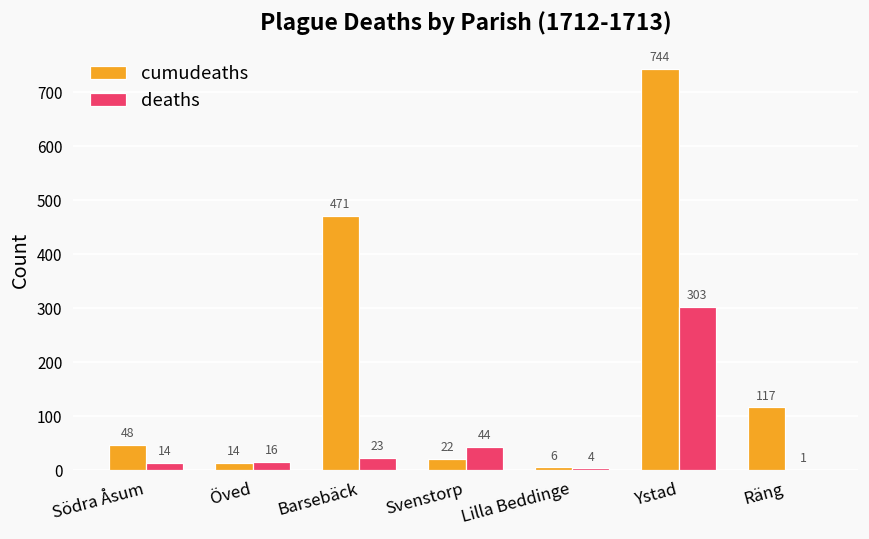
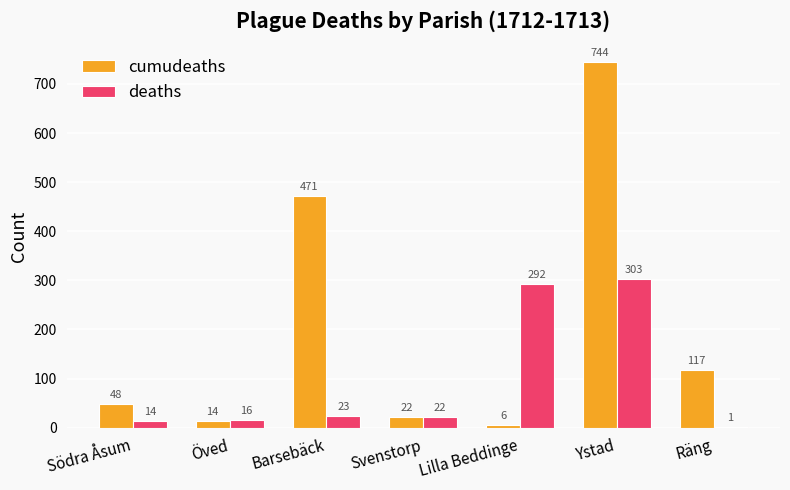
  {
    "cumudeaths": {
      "Södra Åsum": 48,
      "Öved": 14,
      "Barsebäck": 471,
      "Svenstorp": 22,
      "Lilla Beddinge": 6,
      "Ystad": 744,
      "Räng": 117
    },
    "deaths": {
      "Södra Åsum": 14,
      "Öved": 16,
      "Barsebäck": 23,
-     "Svenstorp": 44,
-     "Lilla Beddinge": 4,
+     "Svenstorp": 22,
+     "Lilla Beddinge": 292,
      "Ystad": 303,
      "Räng": 1
    }
  }
